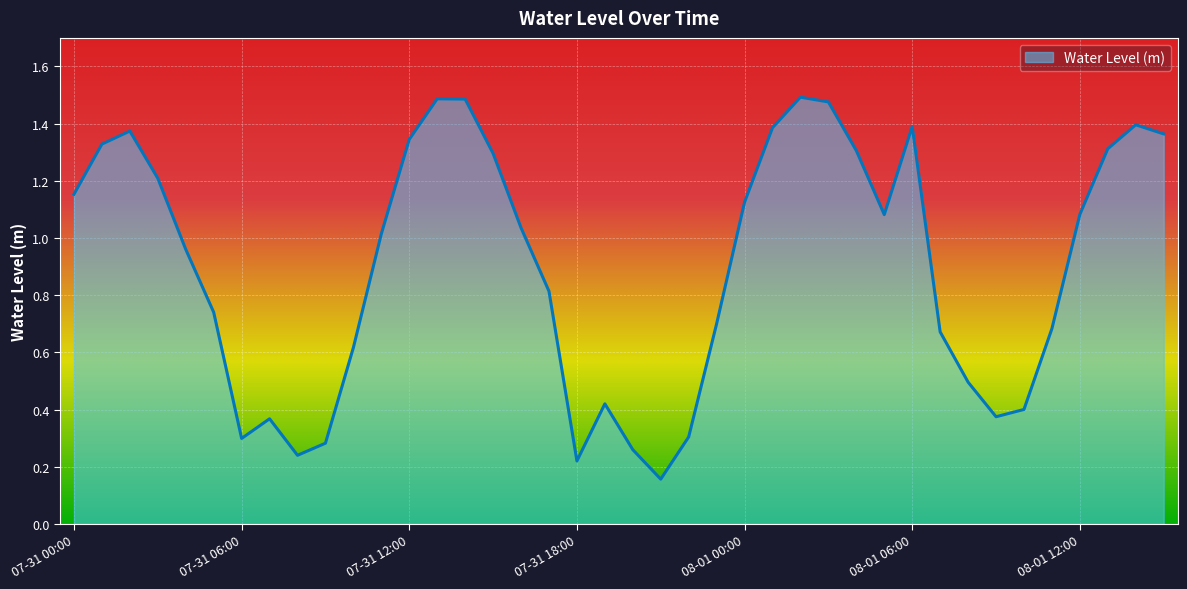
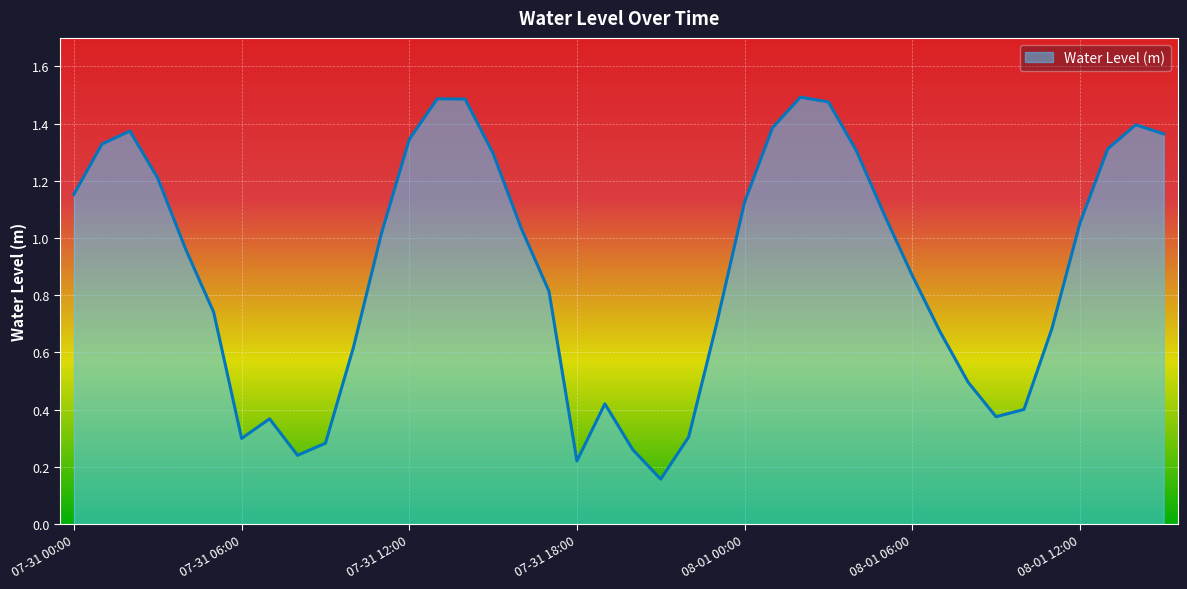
  {
    "07-31 00:00": 1.15,
    "07-31 06:00": 0.30,
    "07-31 12:00": 1.35,
    "07-31 18:00": 0.22,
    "08-01 00:00": 1.13,
-   "08-01 06:00": 1.39,
-   "08-01 12:00": 1.08
+   "08-01 06:00": 0.87,
+   "08-01 12:00": 1.05
  }
